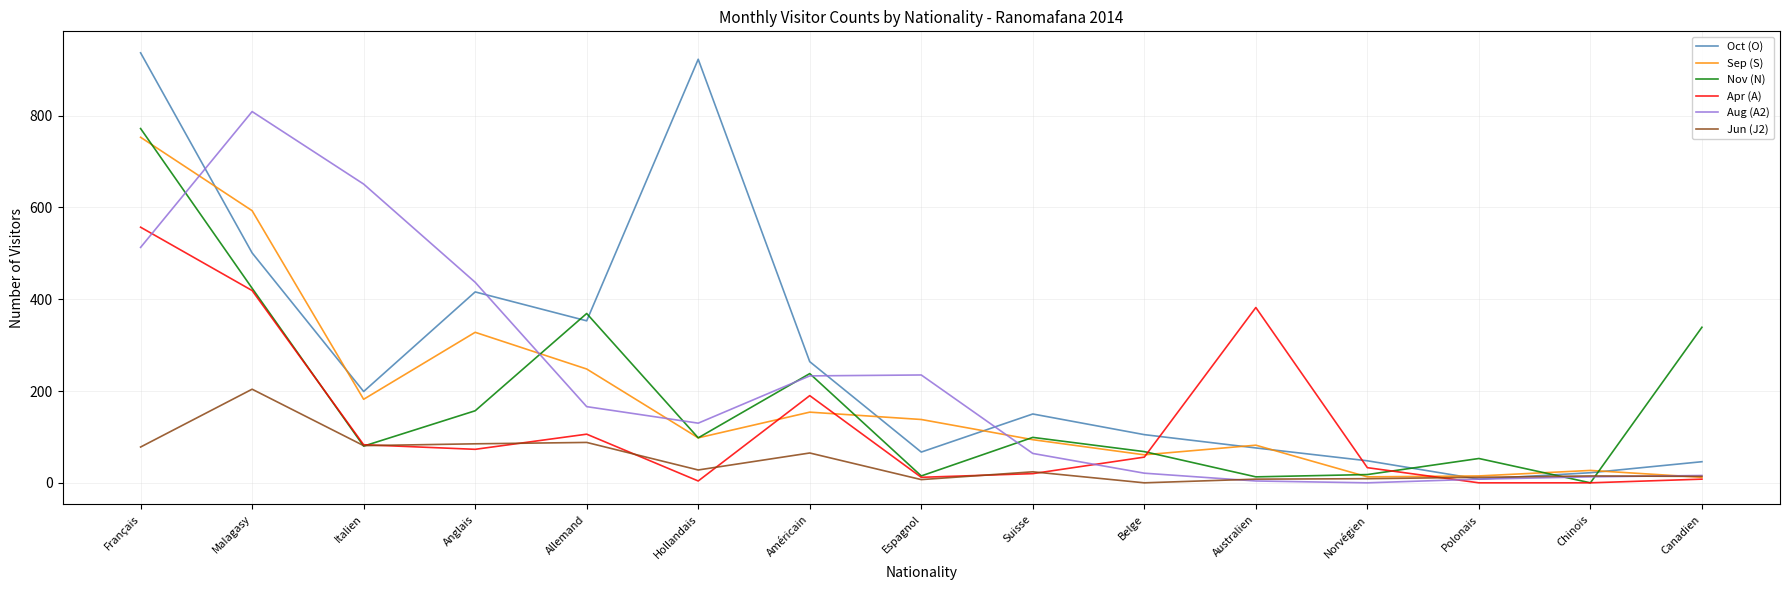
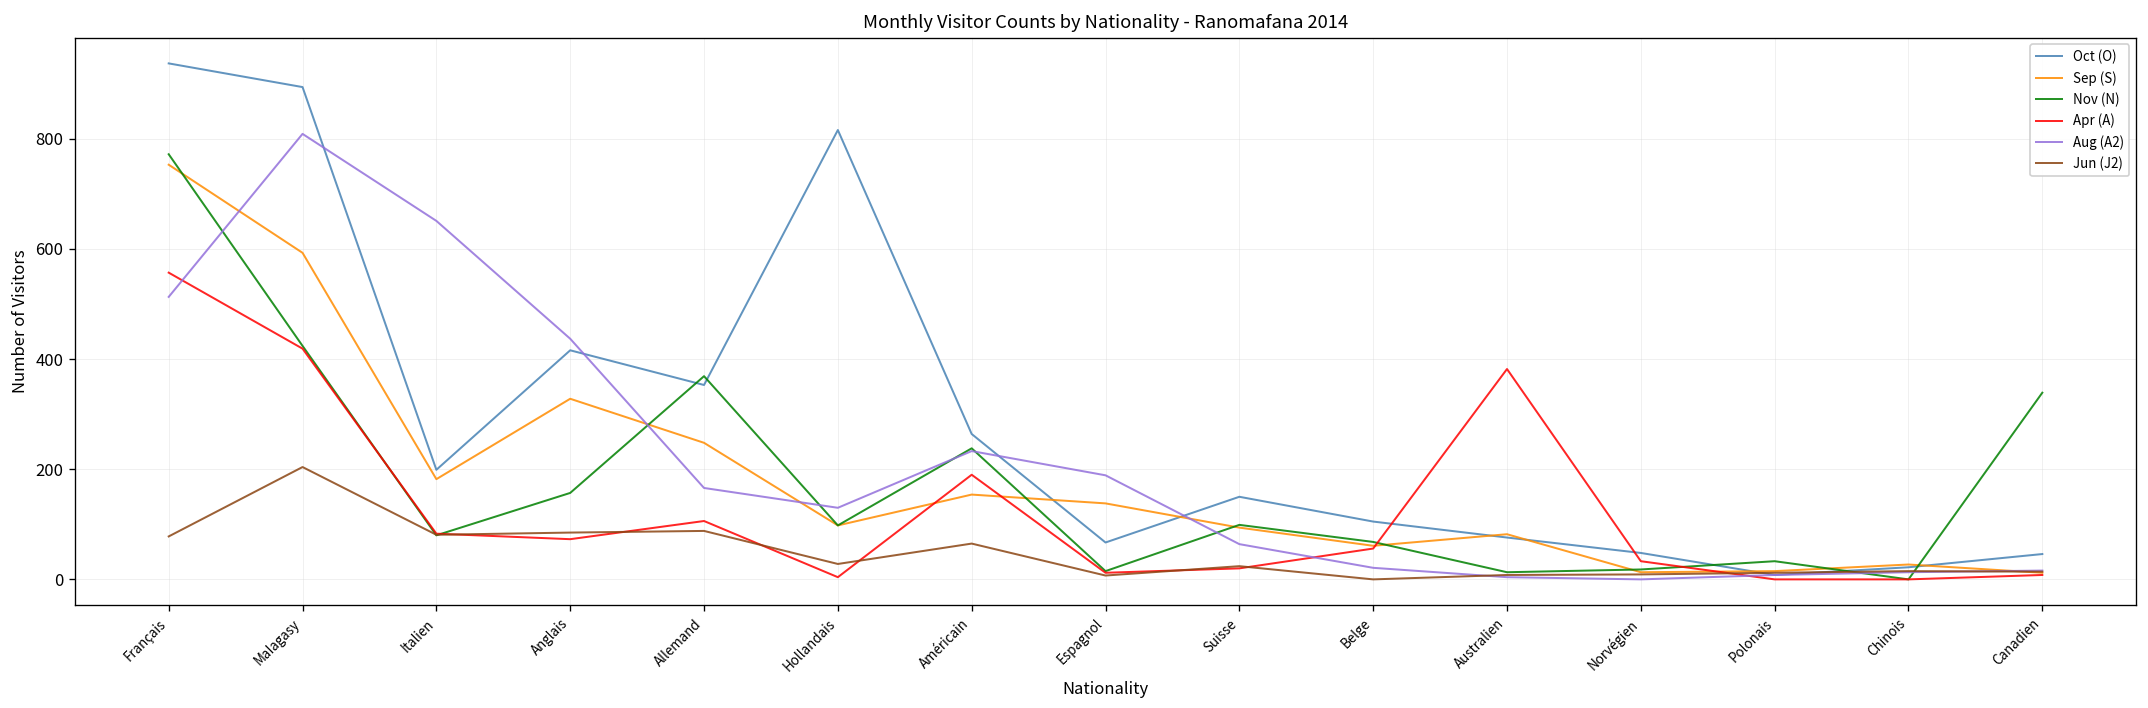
  {
    "Oct (O)": {
      "Français": 940,
-     "MaIagasy": 500,
+     "MaIagasy": 890,
      "Italien": 200,
      "Anglais": 420,
      "Allemand": 350,
-     "Hollandais": 920,
+     "Hollandais": 820,
      "Américain": 260,
      "Espagnol": 70,
      "Suisse": 150,
      "Belge": 110,
      "Australien": 80,
      "Norvégien": 50,
      "Canadien": 50
    },
    "Sep (S)": {
      "Français": 750,
      "MaIagasy": 590,
      "Italien": 180,
      "Anglais": 330,
      "Allemand": 250,
      "Américain": 150,
      "Espagnol": 140,
      "Australien": 80
    },
    "Nov (N)": {
      "Français": 770,
      "Anglais": 160,
      "Allemand": 370,
      "Belge": 70,
-     "Polonais": 50,
+     "Polonais": 30,
      "Canadien": 340
    },
    "Apr (A)": {
      "Français": 560,
      "Anglais": 70,
      "Allemand": 110,
      "Hollandais": 0,
      "Américain": 190,
      "Australien": 380,
      "Norvégien": 30,
      "Polonais": 0
    },
    "Aug (A2)": {
      "Français": 510,
      "MaIagasy": 810,
      "Italien": 650,
      "Anglais": 440,
      "Allemand": 170,
      "Hollandais": 130,
-     "Espagnol": 240,
+     "Espagnol": 190,
      "Suisse": 60,
      "Belge": 20,
      "Norvégien": 0
    },
    "Jun (J2)": {
      "Français": 80,
      "MaIagasy": 200,
      "Anglais": 90,
      "Allemand": 90,
      "Hollandais": 30,
      "Américain": 70,
      "Belge": 0
    }
  }
